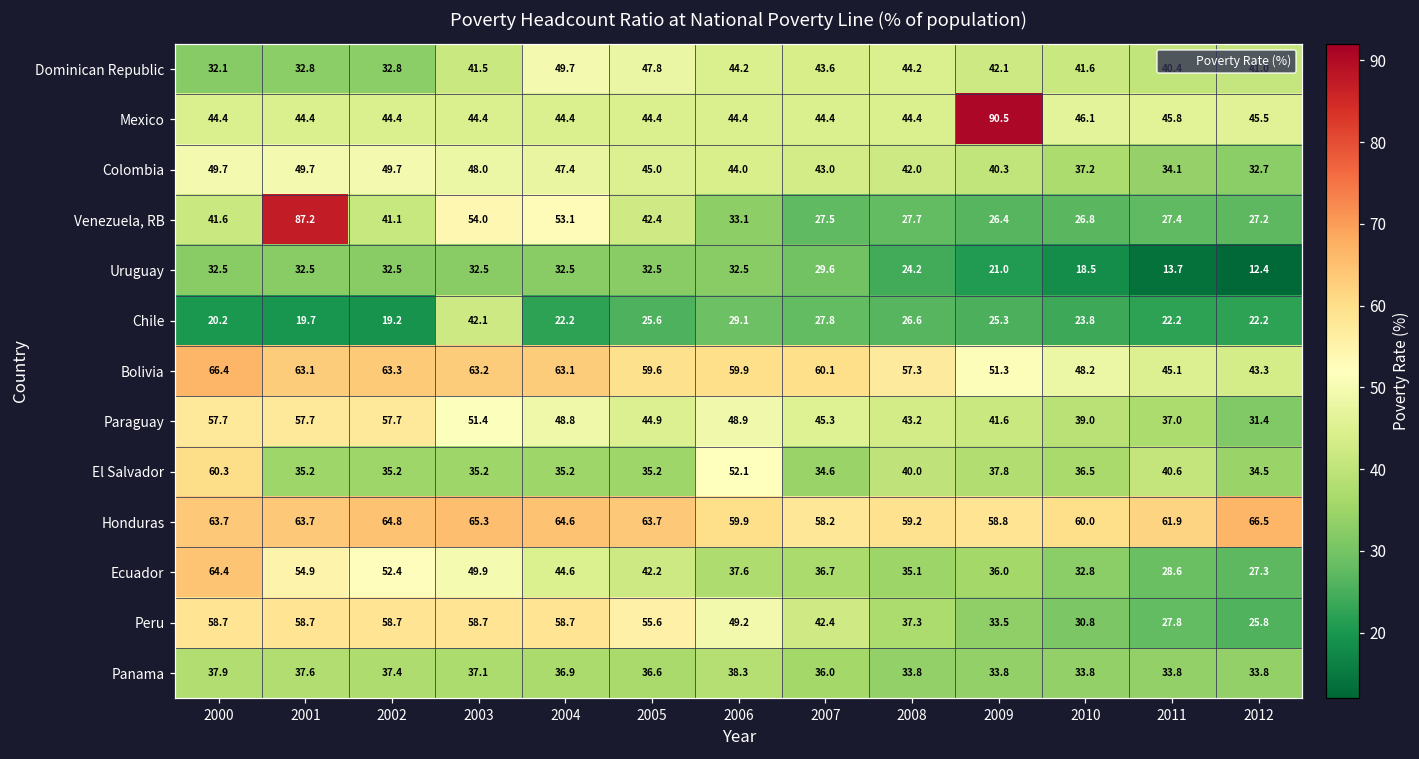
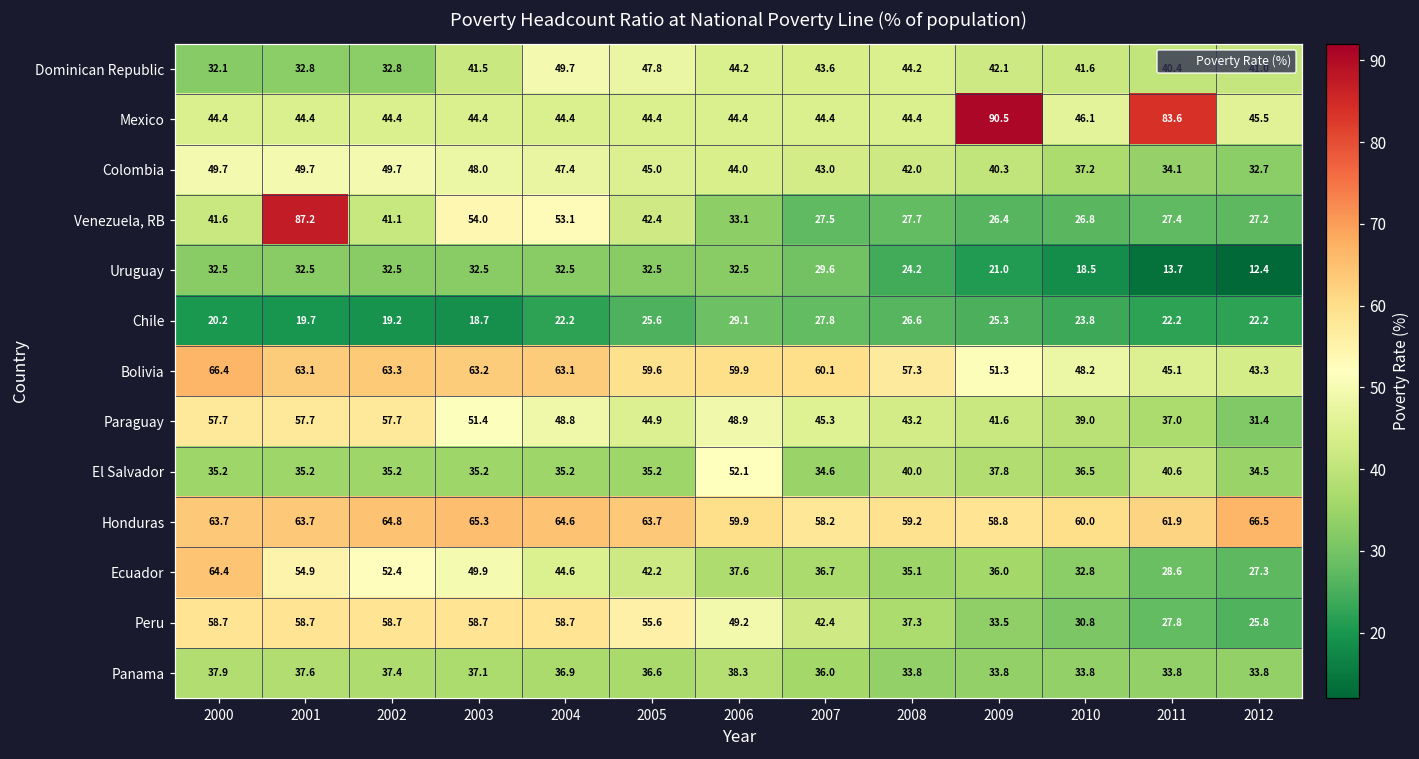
  {
    "Dominican Republic": {
      "2000": 32.1,
      "2001": 32.8,
      "2002": 32.8,
      "2003": 41.5,
      "2004": 49.7,
      "2005": 47.8,
      "2006": 44.2,
      "2007": 43.6,
      "2008": 44.2,
      "2009": 42.1,
      "2010": 41.6
    },
    "Mexico": {
      "2000": 44.4,
      "2001": 44.4,
      "2002": 44.4,
      "2003": 44.4,
      "2004": 44.4,
      "2005": 44.4,
      "2006": 44.4,
      "2007": 44.4,
      "2008": 44.4,
      "2009": 90.5,
      "2010": 46.1,
-     "2011": 45.8,
+     "2011": 83.6,
      "2012": 45.5
    },
    "Colombia": {
      "2000": 49.7,
      "2001": 49.7,
      "2002": 49.7,
      "2003": 48.0,
      "2004": 47.4,
      "2005": 45.0,
      "2006": 44.0,
      "2007": 43.0,
      "2008": 42.0,
      "2009": 40.3,
      "2010": 37.2,
      "2011": 34.1,
      "2012": 32.7
    },
    "Venezuela, RB": {
      "2000": 41.6,
      "2001": 87.2,
      "2002": 41.1,
      "2003": 54.0,
      "2004": 53.1,
      "2005": 42.4,
      "2006": 33.1,
      "2007": 27.5,
      "2008": 27.7,
      "2009": 26.4,
      "2010": 26.8,
      "2011": 27.4,
      "2012": 27.2
    },
    "Uruguay": {
      "2000": 32.5,
      "2001": 32.5,
      "2002": 32.5,
      "2003": 32.5,
      "2004": 32.5,
      "2005": 32.5,
      "2006": 32.5,
      "2007": 29.6,
      "2008": 24.2,
      "2009": 21.0,
      "2010": 18.5,
      "2011": 13.7,
      "2012": 12.4
    },
    "Chile": {
      "2000": 20.2,
      "2001": 19.7,
      "2002": 19.2,
-     "2003": 42.1,
+     "2003": 18.7,
      "2004": 22.2,
      "2005": 25.6,
      "2006": 29.1,
      "2007": 27.8,
      "2008": 26.6,
      "2009": 25.3,
      "2010": 23.8,
      "2011": 22.2,
      "2012": 22.2
    },
    "Bolivia": {
      "2000": 66.4,
      "2001": 63.1,
      "2002": 63.3,
      "2003": 63.2,
      "2004": 63.1,
      "2005": 59.6,
      "2006": 59.9,
      "2007": 60.1,
      "2008": 57.3,
      "2009": 51.3,
      "2010": 48.2,
      "2011": 45.1,
      "2012": 43.3
    },
    "Paraguay": {
      "2000": 57.7,
      "2001": 57.7,
      "2002": 57.7,
      "2003": 51.4,
      "2004": 48.8,
      "2005": 44.9,
      "2006": 48.9,
      "2007": 45.3,
      "2008": 43.2,
      "2009": 41.6,
      "2010": 39.0,
      "2011": 37.0,
      "2012": 31.4
    },
    "El Salvador": {
-     "2000": 60.3,
+     "2000": 35.2,
      "2001": 35.2,
      "2002": 35.2,
      "2003": 35.2,
      "2004": 35.2,
      "2005": 35.2,
      "2006": 52.1,
      "2007": 34.6,
      "2008": 40.0,
      "2009": 37.8,
      "2010": 36.5,
      "2011": 40.6,
      "2012": 34.5
    },
    "Honduras": {
      "2000": 63.7,
      "2001": 63.7,
      "2002": 64.8,
      "2003": 65.3,
      "2004": 64.6,
      "2005": 63.7,
      "2006": 59.9,
      "2007": 58.2,
      "2008": 59.2,
      "2009": 58.8,
      "2010": 60.0,
      "2011": 61.9,
      "2012": 66.5
    },
    "Ecuador": {
      "2000": 64.4,
      "2001": 54.9,
      "2002": 52.4,
      "2003": 49.9,
      "2004": 44.6,
      "2005": 42.2,
      "2006": 37.6,
      "2007": 36.7,
      "2008": 35.1,
      "2009": 36.0,
      "2010": 32.8,
      "2011": 28.6,
      "2012": 27.3
    },
    "Peru": {
      "2000": 58.7,
      "2001": 58.7,
      "2002": 58.7,
      "2003": 58.7,
      "2004": 58.7,
      "2005": 55.6,
      "2006": 49.2,
      "2007": 42.4,
      "2008": 37.3,
      "2009": 33.5,
      "2010": 30.8,
      "2011": 27.8,
      "2012": 25.8
    },
    "Panama": {
      "2000": 37.9,
      "2001": 37.6,
      "2002": 37.4,
      "2003": 37.1,
      "2004": 36.9,
      "2005": 36.6,
      "2006": 38.3,
      "2007": 36.0,
      "2008": 33.8,
      "2009": 33.8,
      "2010": 33.8,
      "2011": 33.8,
      "2012": 33.8
    }
  }
